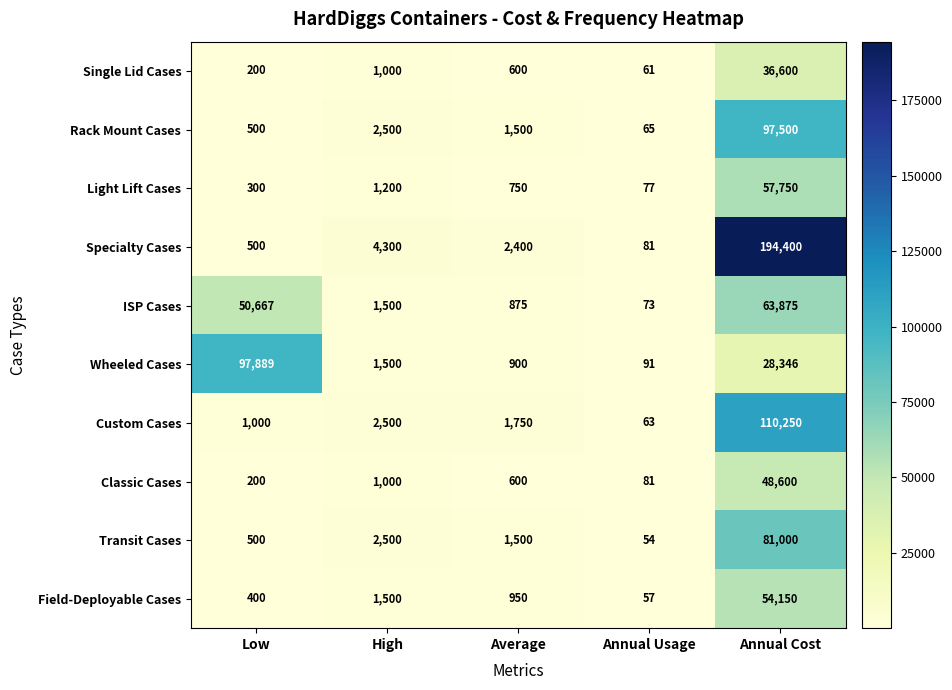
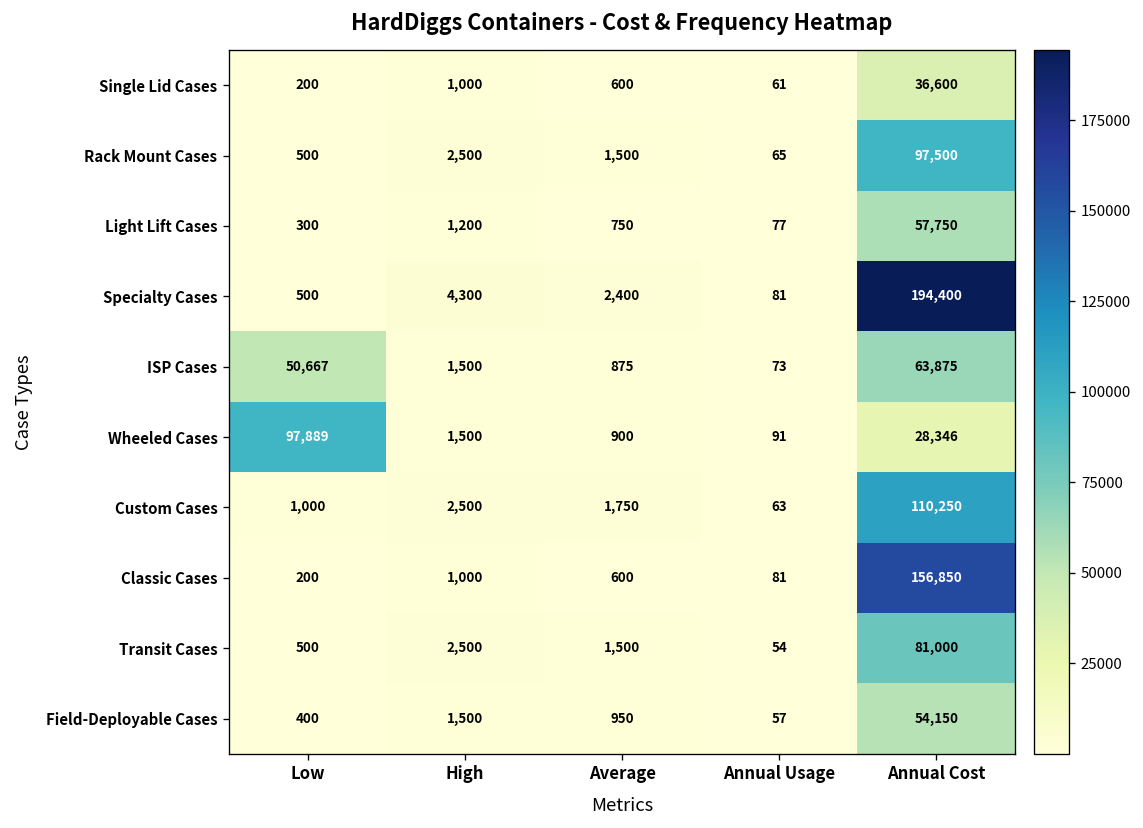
  {
    "Single Lid Cases": {
      "Low": "200",
      "High": "1,000",
      "Average": "600",
      "Annual Usage": "61",
      "Annual Cost": "36,600"
    },
    "Rack Mount Cases": {
      "Low": "500",
      "High": "2,500",
      "Average": "1,500",
      "Annual Usage": "65",
      "Annual Cost": "97,500"
    },
    "Light Lift Cases": {
      "Low": "300",
      "High": "1,200",
      "Average": "750",
      "Annual Usage": "77",
      "Annual Cost": "57,750"
    },
    "Specialty Cases": {
      "Low": "500",
      "High": "4,300",
      "Average": "2,400",
      "Annual Usage": "81",
      "Annual Cost": "194,400"
    },
    "ISP Cases": {
      "Low": "50,667",
      "High": "1,500",
      "Average": "875",
      "Annual Usage": "73",
      "Annual Cost": "63,875"
    },
    "Wheeled Cases": {
      "Low": "97,889",
      "High": "1,500",
      "Average": "900",
      "Annual Usage": "91",
      "Annual Cost": "28,346"
    },
    "Custom Cases": {
      "Low": "1,000",
      "High": "2,500",
      "Average": "1,750",
      "Annual Usage": "63",
      "Annual Cost": "110,250"
    },
    "Classic Cases": {
      "Low": "200",
      "High": "1,000",
      "Average": "600",
      "Annual Usage": "81",
-     "Annual Cost": "48,600"
+     "Annual Cost": "156,850"
    },
    "Transit Cases": {
      "Low": "500",
      "High": "2,500",
      "Average": "1,500",
      "Annual Usage": "54",
      "Annual Cost": "81,000"
    },
    "Field-Deployable Cases": {
      "Low": "400",
      "High": "1,500",
      "Average": "950",
      "Annual Usage": "57",
      "Annual Cost": "54,150"
    }
  }
